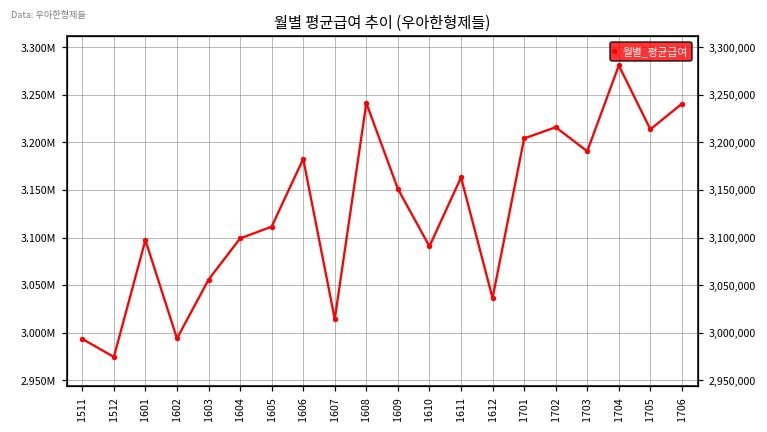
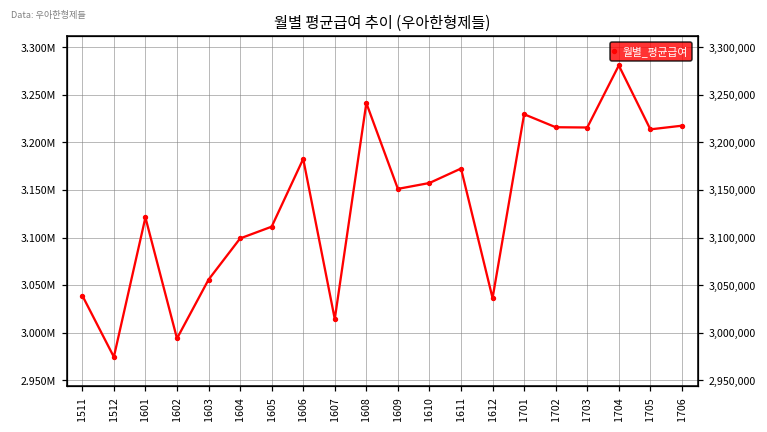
  {
-   "1511": 2990000,
+   "1511": 3040000,
    "1512": 2970000,
-   "1601": 3100000,
+   "1601": 3120000,
    "1602": 2990000,
    "1603": 3060000,
    "1604": 3100000,
    "1605": 3110000,
    "1606": 3180000,
    "1607": 3010000,
    "1608": 3240000,
    "1609": 3150000,
-   "1610": 3090000,
-   "1611": 3160000,
+   "1610": 3160000,
+   "1611": 3170000,
    "1612": 3040000,
-   "1701": 3200000,
+   "1701": 3230000,
    "1702": 3220000,
-   "1703": 3190000,
+   "1703": 3220000,
    "1704": 3280000,
    "1705": 3210000,
-   "1706": 3240000
+   "1706": 3220000
  }
